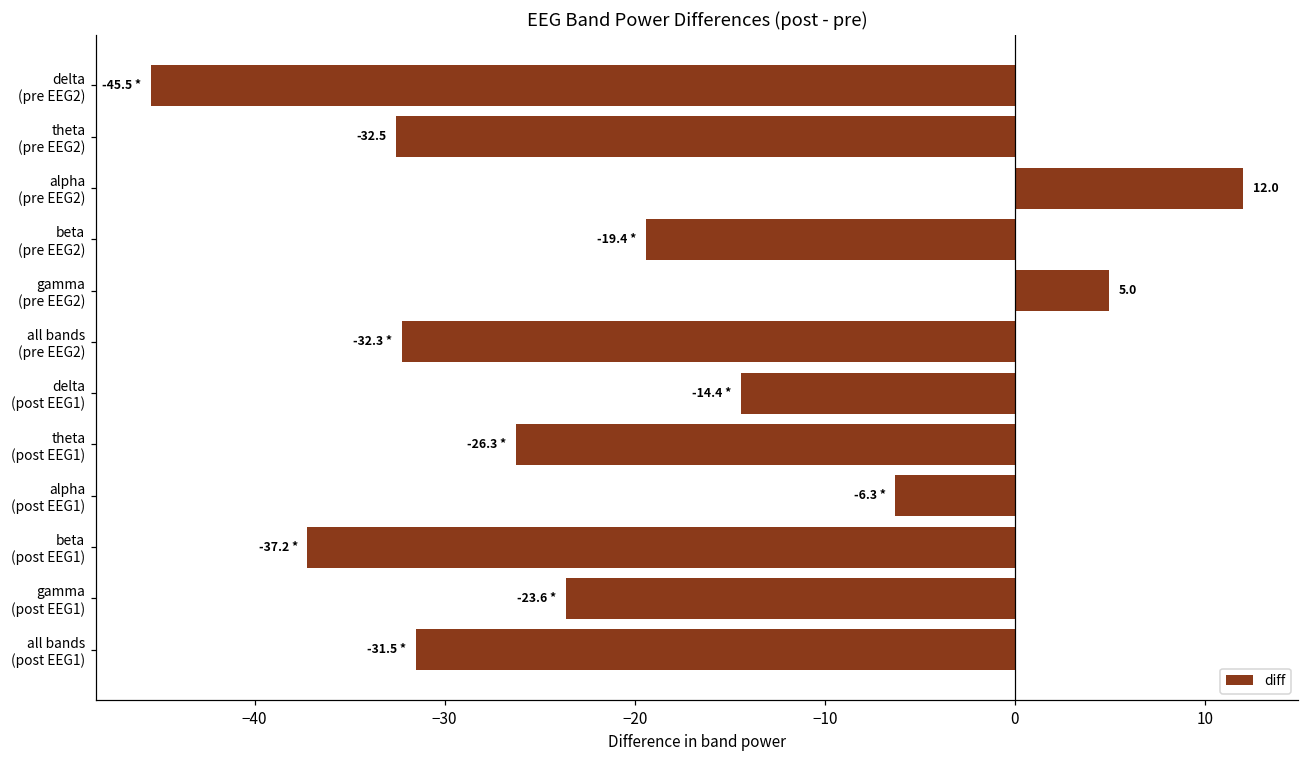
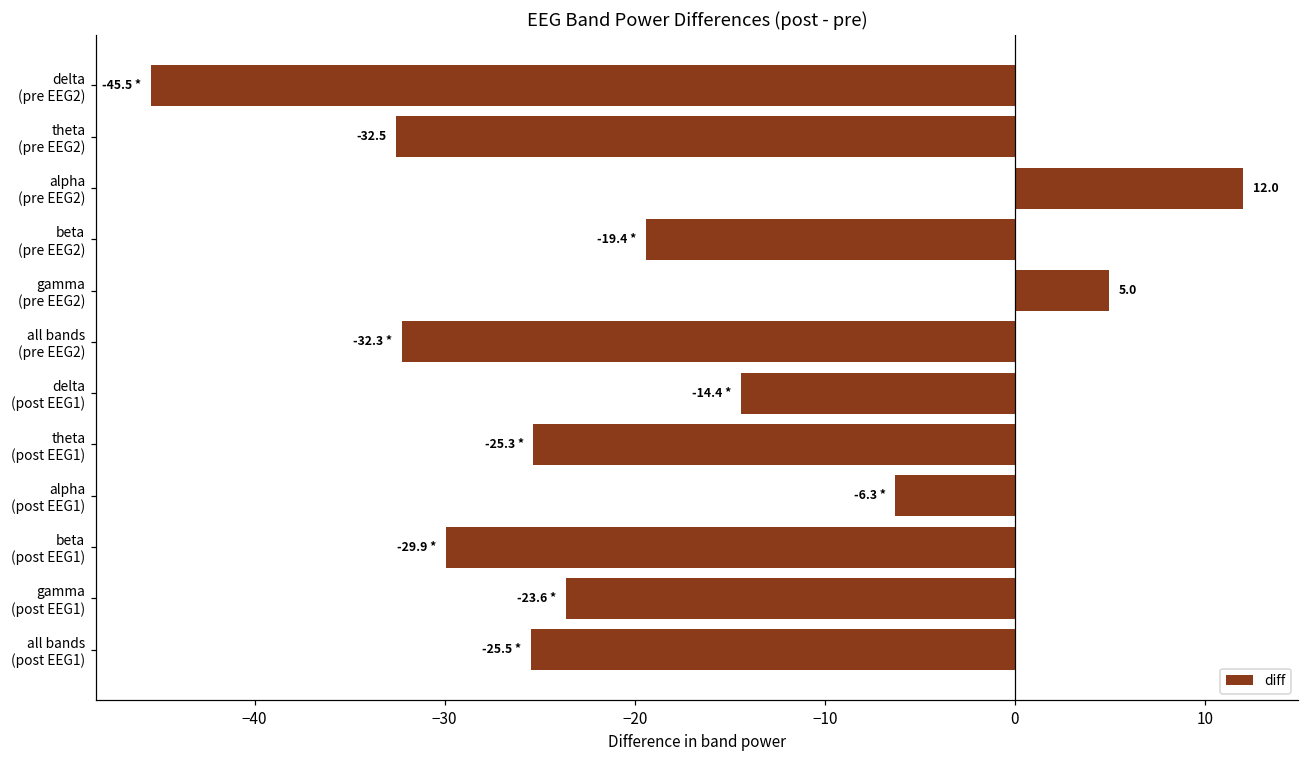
  {
    "delta (pre EEG2)": -45.5,
    "theta (pre EEG2)": -32.5,
    "alpha (pre EEG2)": 12.0,
    "beta (pre EEG2)": -19.4,
    "gamma (pre EEG2)": 5.0,
    "all bands (pre EEG2)": -32.3,
    "delta (post EEG1)": -14.4,
-   "theta (post EEG1)": -26.3,
+   "theta (post EEG1)": -25.3,
    "alpha (post EEG1)": -6.3,
-   "beta (post EEG1)": -37.2,
+   "beta (post EEG1)": -29.9,
    "gamma (post EEG1)": -23.6,
-   "all bands (post EEG1)": -31.5
+   "all bands (post EEG1)": -25.5
  }
